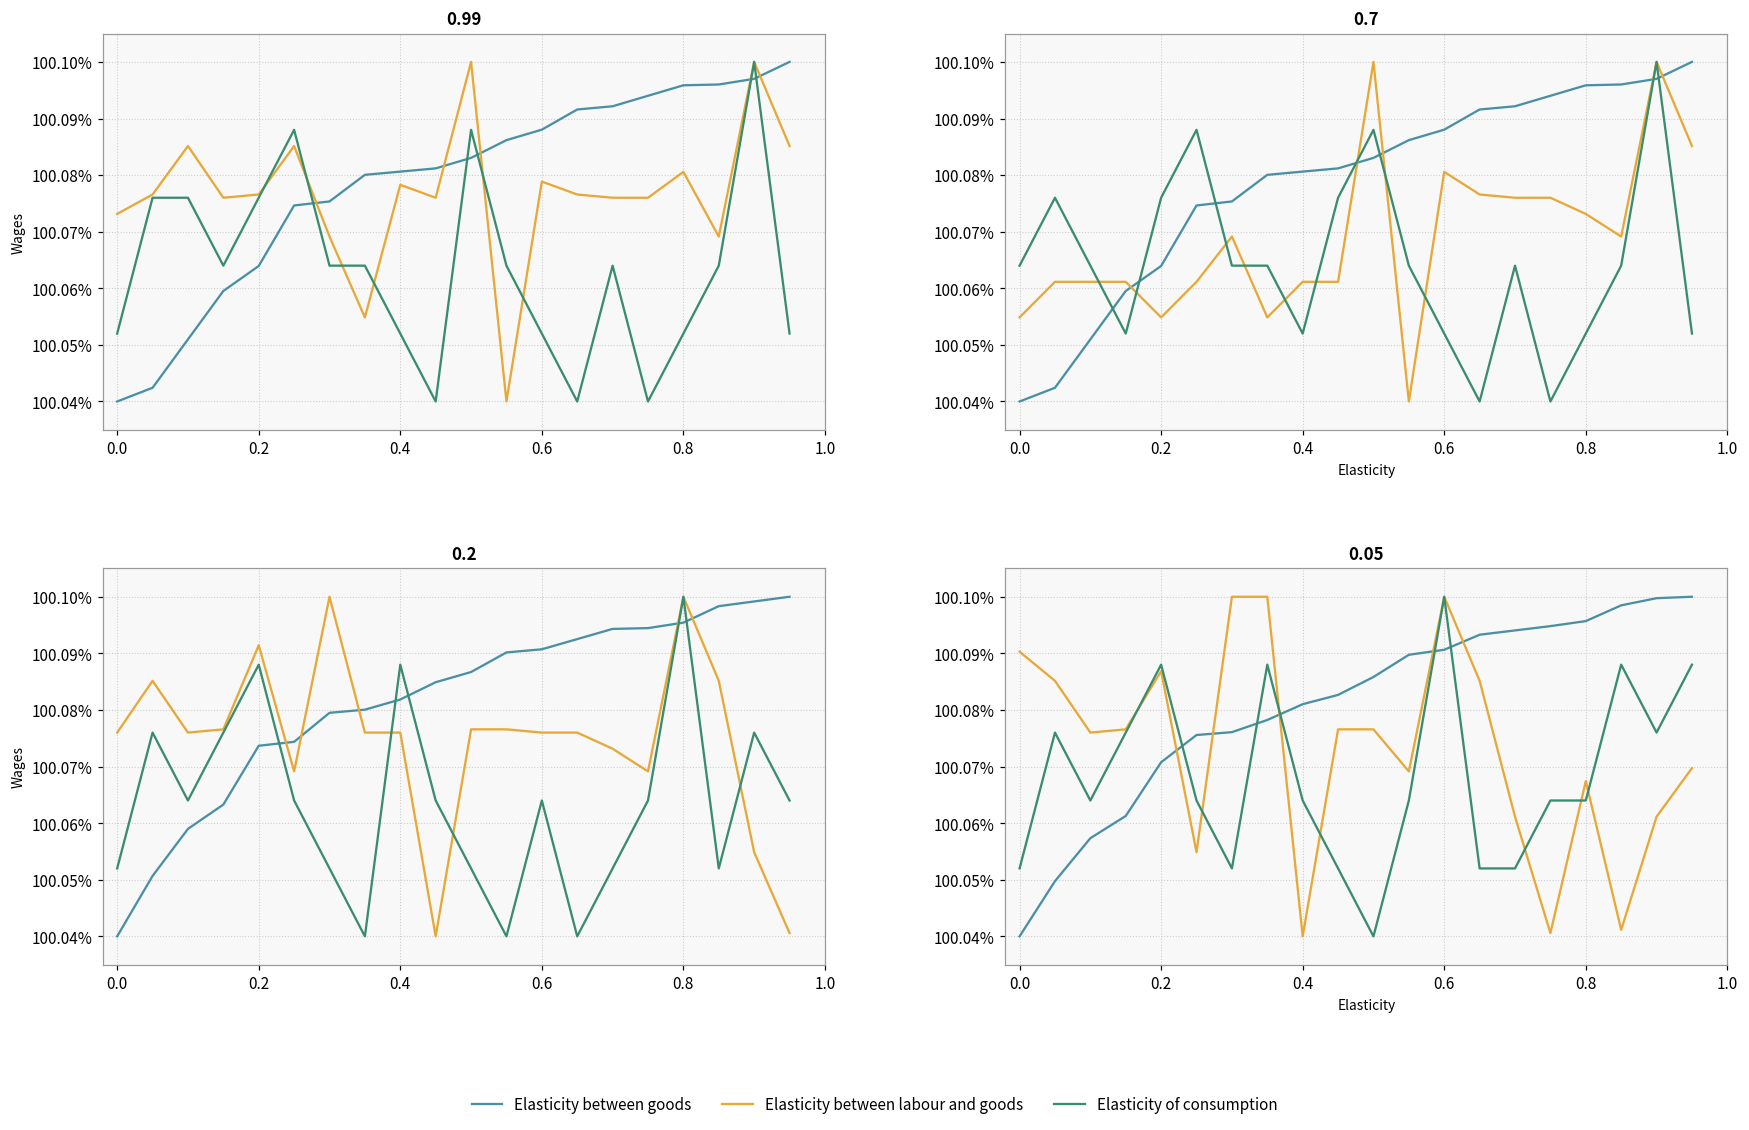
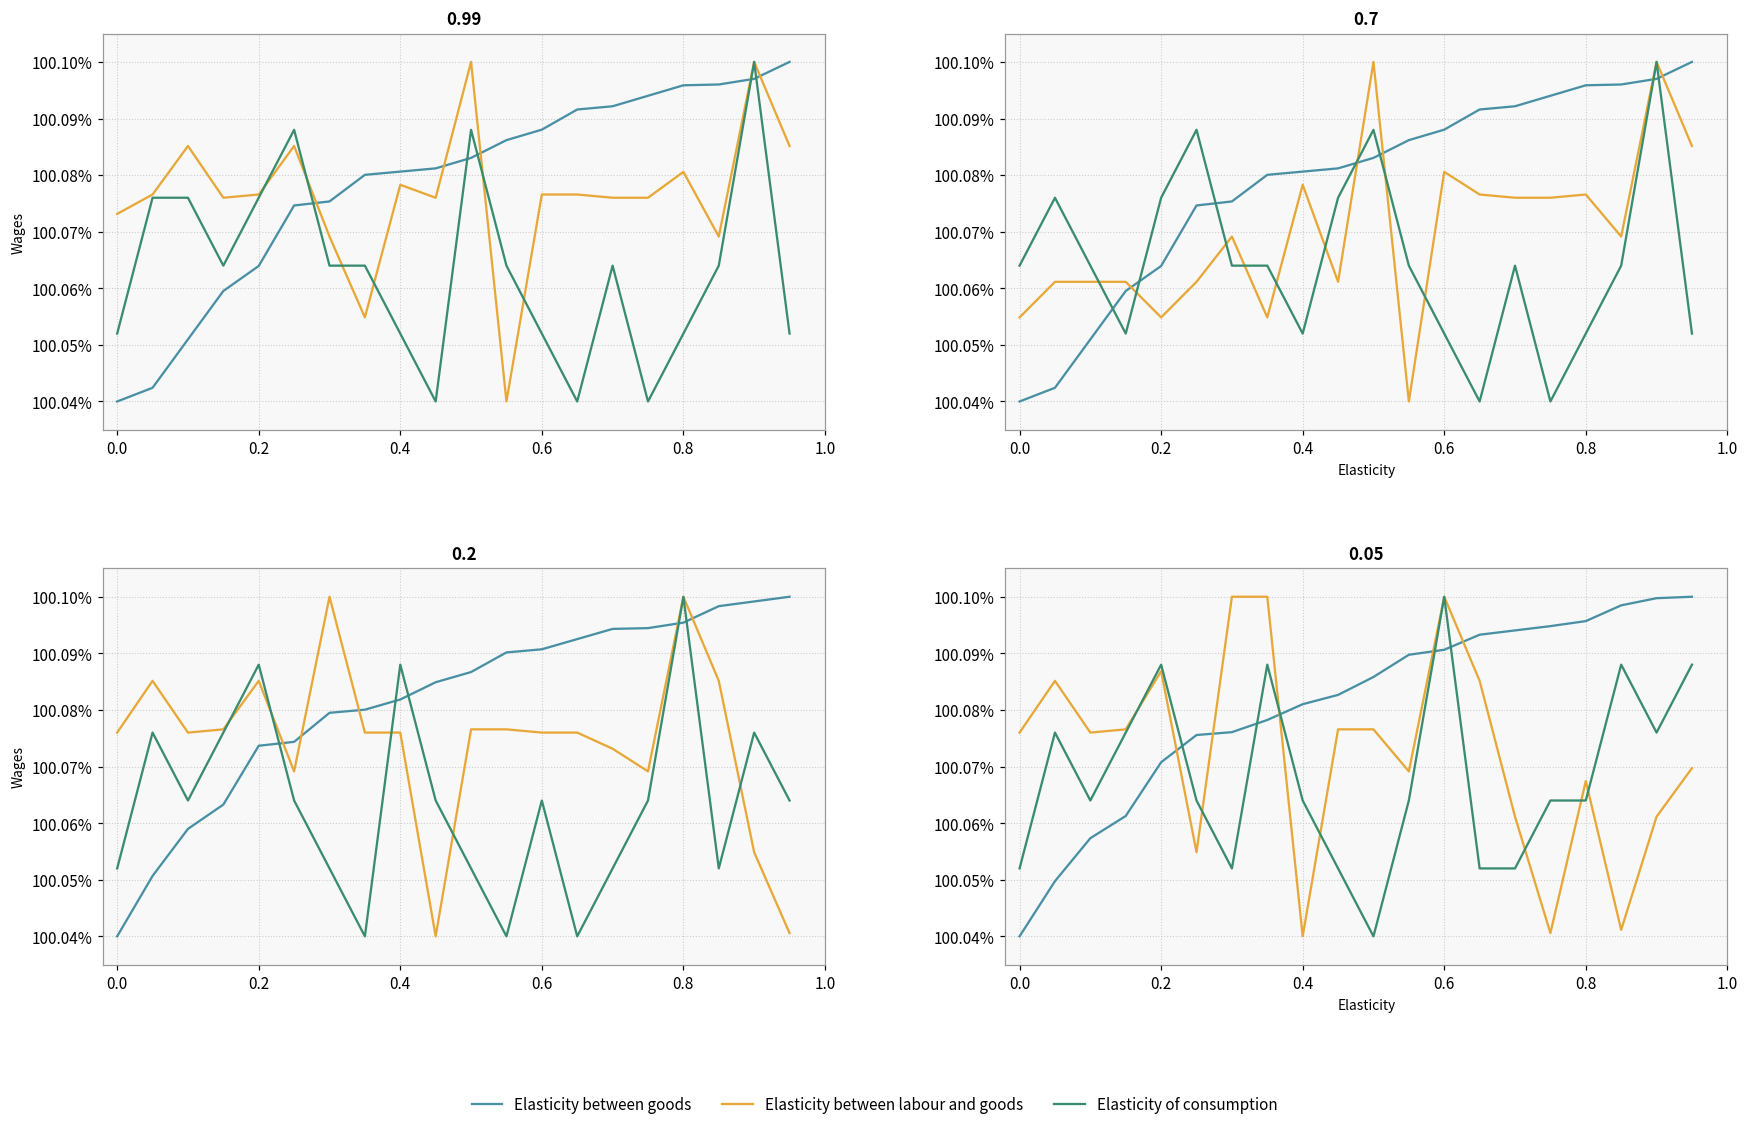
  {
    "0.99": {
      "Elasticity between labour and goods": {
        "0.0": "100.073%",
        "0.2": "100.077%",
        "0.4": "100.078%",
-       "0.6": "100.079%",
+       "0.6": "100.077%",
        "0.8": "100.081%"
      }
    },
    "0.7": {
      "Elasticity between labour and goods": {
        "0.0": "100.055%",
        "0.2": "100.055%",
-       "0.4": "100.061%",
+       "0.4": "100.078%",
        "0.6": "100.081%",
-       "0.8": "100.073%"
+       "0.8": "100.077%"
      }
    },
    "0.2": {
      "Elasticity between labour and goods": {
        "0.0": "100.076%",
-       "0.2": "100.091%",
+       "0.2": "100.085%",
        "0.4": "100.076%",
        "0.6": "100.076%"
      }
    },
    "0.05": {
      "Elasticity between labour and goods": {
-       "0.0": "100.090%",
+       "0.0": "100.076%",
        "0.2": "100.087%",
        "0.4": "100.040%",
        "0.8": "100.067%"
      }
    }
  }
